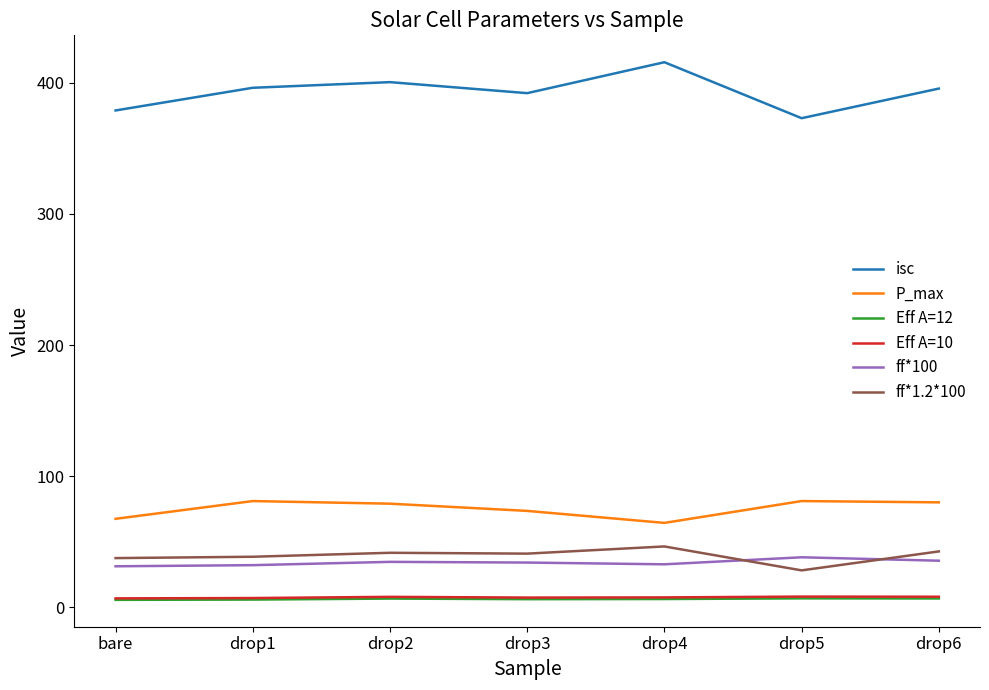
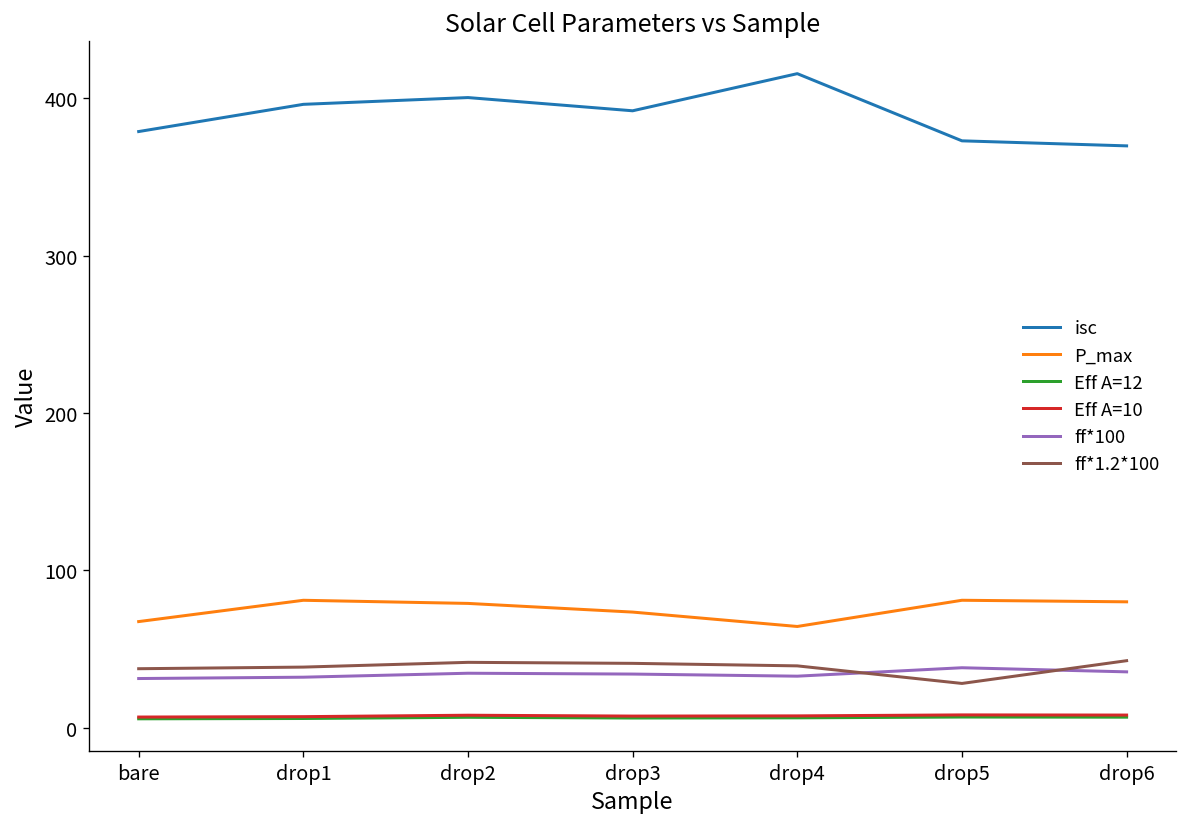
  {
    "isc": {
      "bare": 379,
      "drop1": 396,
      "drop2": 401,
      "drop3": 392,
      "drop4": 416,
      "drop5": 373,
-     "drop6": 396
+     "drop6": 370
    },
    "P_max": {
      "bare": 67,
      "drop1": 81,
      "drop2": 79,
      "drop3": 73,
      "drop4": 64,
      "drop5": 81,
      "drop6": 80
    },
    "ff*100": {
      "bare": 31,
      "drop1": 32,
      "drop2": 35,
      "drop3": 34,
      "drop4": 33,
      "drop5": 38,
      "drop6": 35
    },
    "ff*1.2*100": {
      "bare": 37,
      "drop1": 38,
      "drop2": 42,
      "drop3": 41,
-     "drop4": 46,
+     "drop4": 39,
      "drop5": 28,
      "drop6": 43
    }
  }
